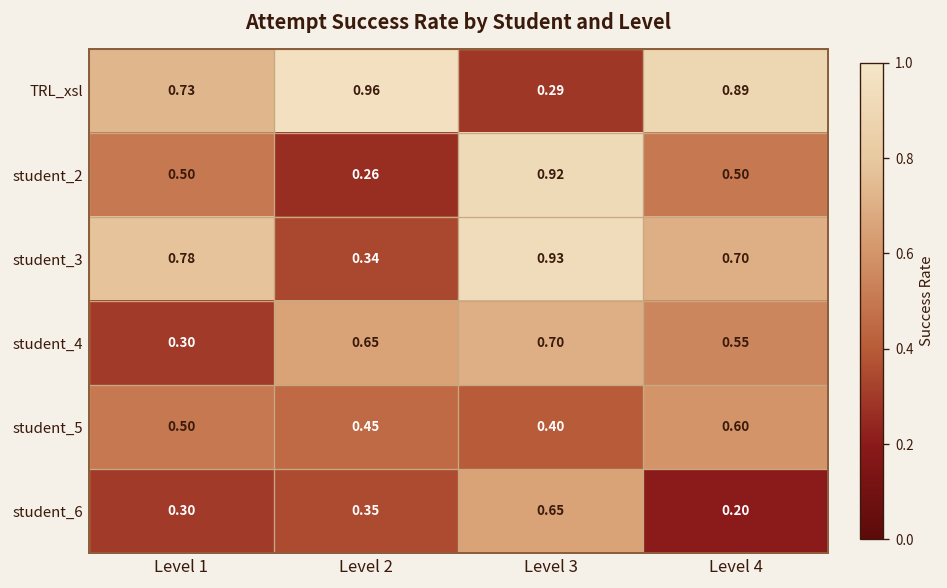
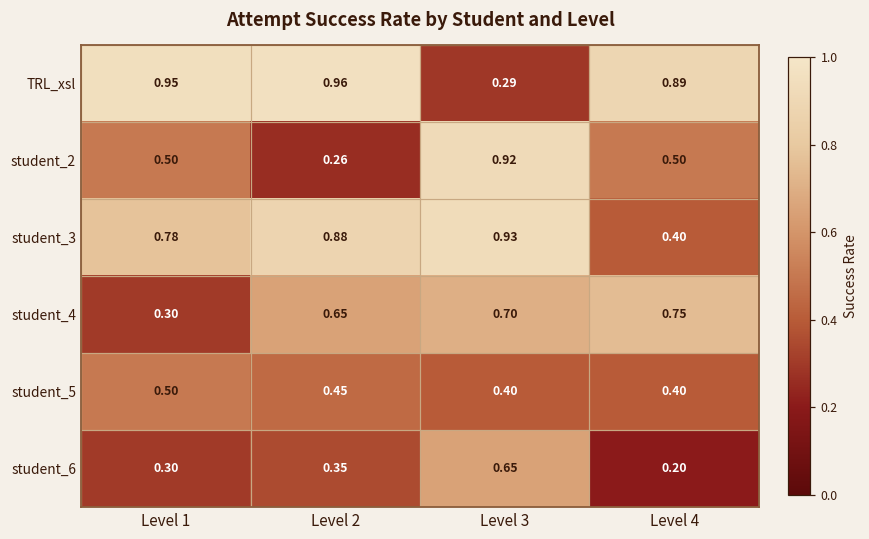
  {
    "TRL_xsl": {
-     "Level 1": 0.73,
+     "Level 1": 0.95,
      "Level 2": 0.96,
      "Level 3": 0.29,
      "Level 4": 0.89
    },
    "student_2": {
      "Level 1": 0.50,
      "Level 2": 0.26,
      "Level 3": 0.92,
      "Level 4": 0.50
    },
    "student_3": {
      "Level 1": 0.78,
-     "Level 2": 0.34,
+     "Level 2": 0.88,
      "Level 3": 0.93,
-     "Level 4": 0.70
+     "Level 4": 0.40
    },
    "student_4": {
      "Level 1": 0.30,
      "Level 2": 0.65,
      "Level 3": 0.70,
-     "Level 4": 0.55
+     "Level 4": 0.75
    },
    "student_5": {
      "Level 1": 0.50,
      "Level 2": 0.45,
      "Level 3": 0.40,
-     "Level 4": 0.60
+     "Level 4": 0.40
    },
    "student_6": {
      "Level 1": 0.30,
      "Level 2": 0.35,
      "Level 3": 0.65,
      "Level 4": 0.20
    }
  }
